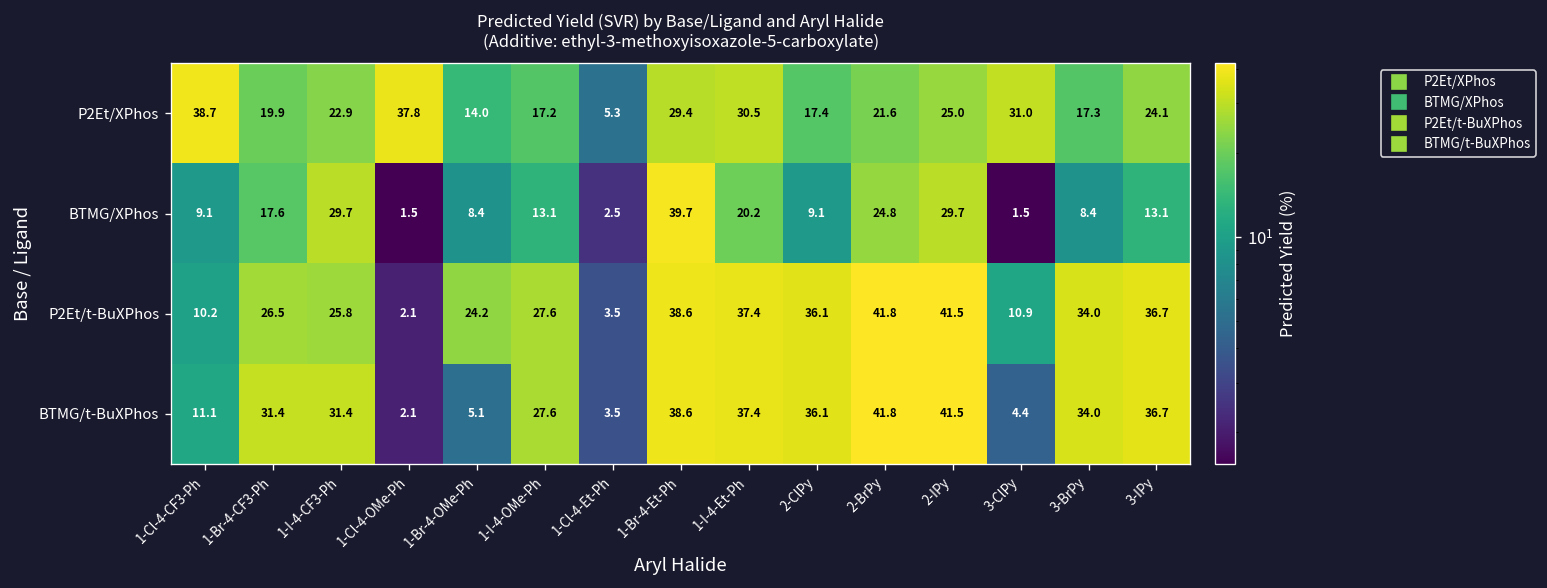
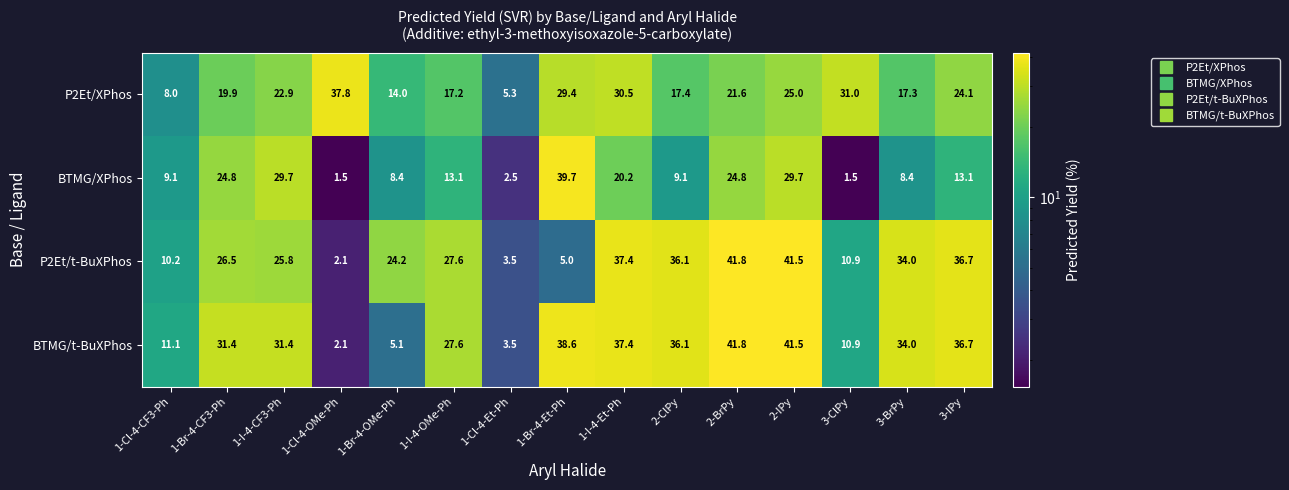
  {
    "P2Et/XPhos": {
-     "1-Cl-4-CF3-Ph": 38.7,
+     "1-Cl-4-CF3-Ph": 8.0,
      "1-Br-4-CF3-Ph": 19.9,
      "1-I-4-CF3-Ph": 22.9,
      "1-Cl-4-OMe-Ph": 37.8,
      "1-Br-4-OMe-Ph": 14.0,
      "1-I-4-OMe-Ph": 17.2,
      "1-Cl-4-Et-Ph": 5.3,
      "1-Br-4-Et-Ph": 29.4,
      "1-I-4-Et-Ph": 30.5,
      "2-ClPy": 17.4,
      "2-BrPy": 21.6,
      "2-IPy": 25.0,
      "3-ClPy": 31.0,
      "3-BrPy": 17.3,
      "3-IPy": 24.1
    },
    "BTMG/XPhos": {
      "1-Cl-4-CF3-Ph": 9.1,
-     "1-Br-4-CF3-Ph": 17.6,
+     "1-Br-4-CF3-Ph": 24.8,
      "1-I-4-CF3-Ph": 29.7,
      "1-Cl-4-OMe-Ph": 1.5,
      "1-Br-4-OMe-Ph": 8.4,
      "1-I-4-OMe-Ph": 13.1,
      "1-Cl-4-Et-Ph": 2.5,
      "1-Br-4-Et-Ph": 39.7,
      "1-I-4-Et-Ph": 20.2,
      "2-ClPy": 9.1,
      "2-BrPy": 24.8,
      "2-IPy": 29.7,
      "3-ClPy": 1.5,
      "3-BrPy": 8.4,
      "3-IPy": 13.1
    },
    "P2Et/t-BuXPhos": {
      "1-Cl-4-CF3-Ph": 10.2,
      "1-Br-4-CF3-Ph": 26.5,
      "1-I-4-CF3-Ph": 25.8,
      "1-Cl-4-OMe-Ph": 2.1,
      "1-Br-4-OMe-Ph": 24.2,
      "1-I-4-OMe-Ph": 27.6,
      "1-Cl-4-Et-Ph": 3.5,
-     "1-Br-4-Et-Ph": 38.6,
+     "1-Br-4-Et-Ph": 5.0,
      "1-I-4-Et-Ph": 37.4,
      "2-ClPy": 36.1,
      "2-BrPy": 41.8,
      "2-IPy": 41.5,
      "3-ClPy": 10.9,
      "3-BrPy": 34.0,
      "3-IPy": 36.7
    },
    "BTMG/t-BuXPhos": {
      "1-Cl-4-CF3-Ph": 11.1,
      "1-Br-4-CF3-Ph": 31.4,
      "1-I-4-CF3-Ph": 31.4,
      "1-Cl-4-OMe-Ph": 2.1,
      "1-Br-4-OMe-Ph": 5.1,
      "1-I-4-OMe-Ph": 27.6,
      "1-Cl-4-Et-Ph": 3.5,
      "1-Br-4-Et-Ph": 38.6,
      "1-I-4-Et-Ph": 37.4,
      "2-ClPy": 36.1,
      "2-BrPy": 41.8,
      "2-IPy": 41.5,
-     "3-ClPy": 4.4,
+     "3-ClPy": 10.9,
      "3-BrPy": 34.0,
      "3-IPy": 36.7
    }
  }
